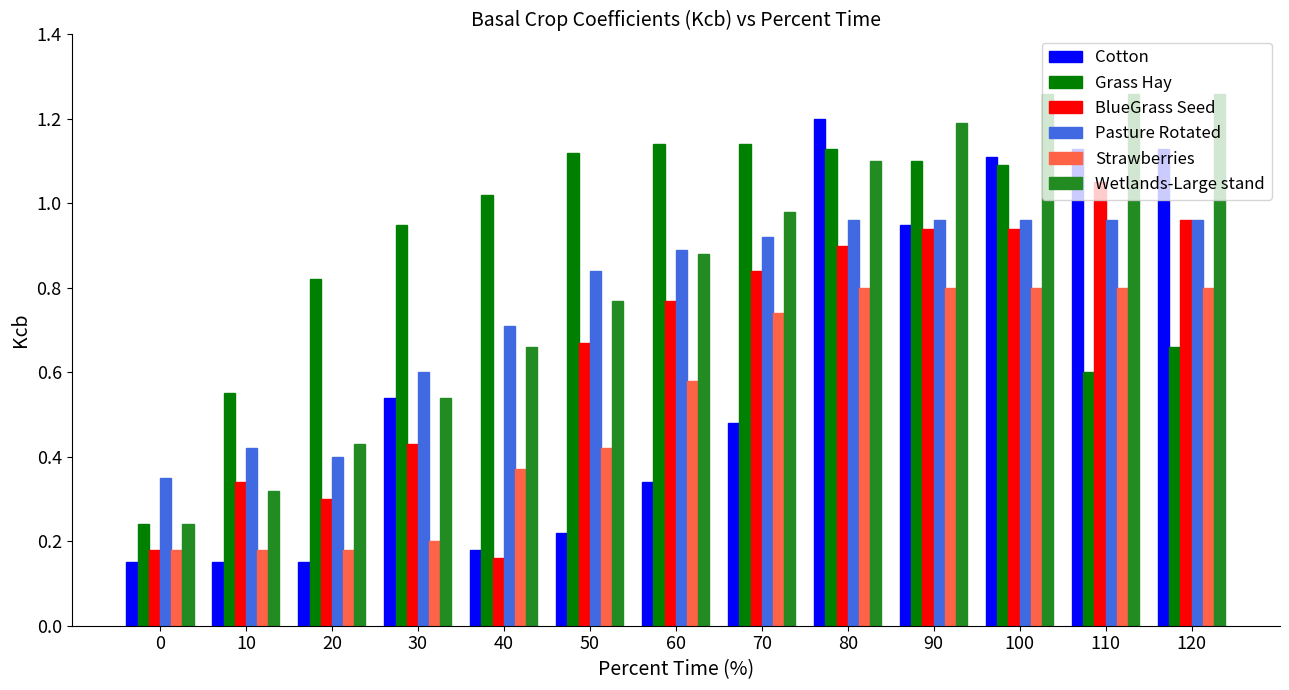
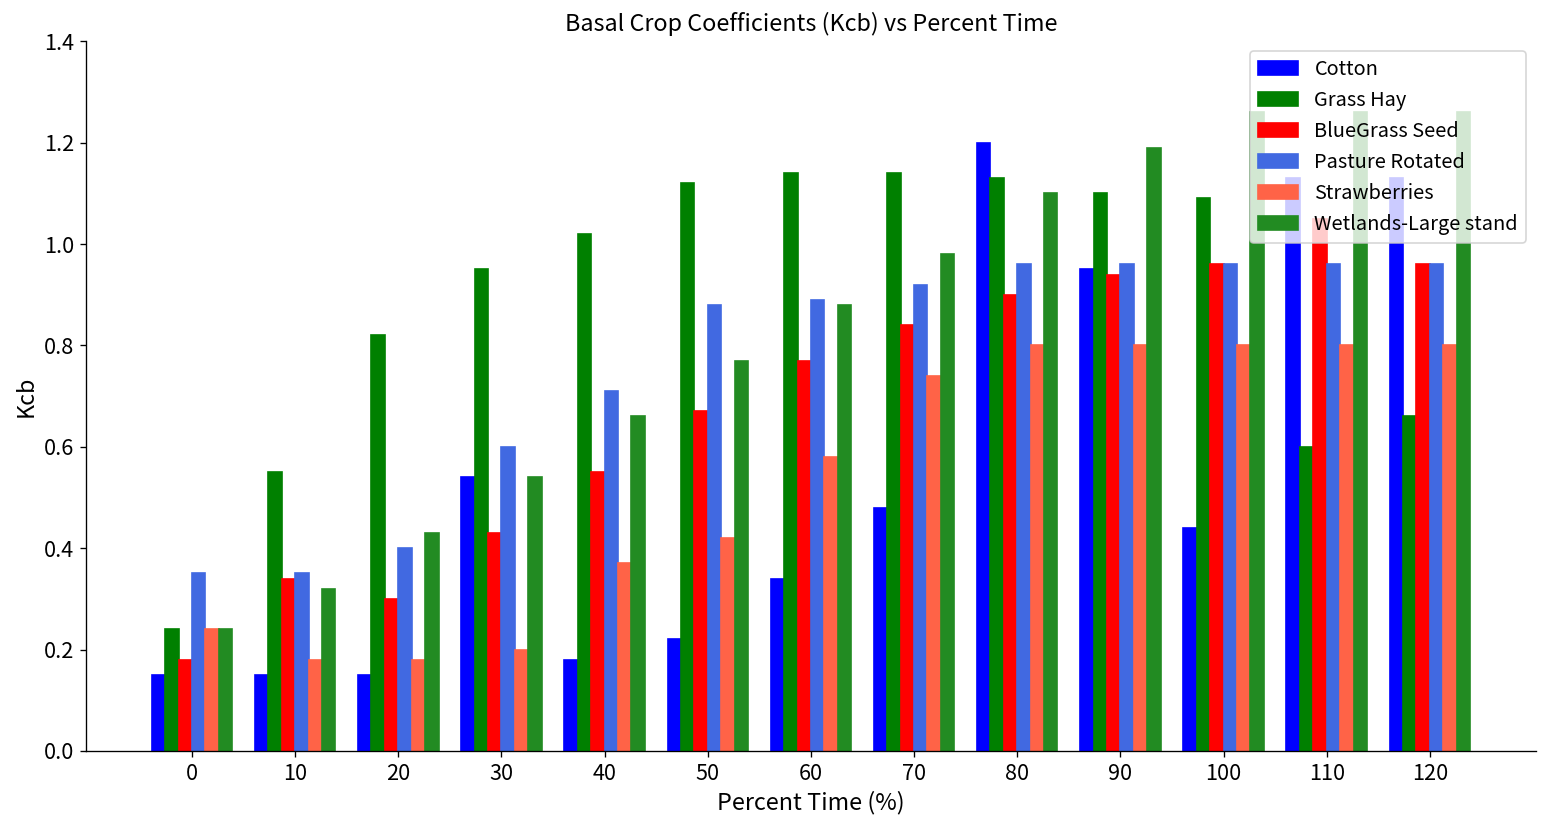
  {
    "Cotton": {
      "0": 0.15,
      "10": 0.15,
      "20": 0.15,
      "30": 0.54,
      "40": 0.18,
      "50": 0.22,
      "60": 0.34,
      "70": 0.48,
      "80": 1.20,
      "90": 0.95,
-     "100": 1.11
+     "100": 0.44
    },
    "BlueGrass Seed": {
      "0": 0.18,
      "10": 0.34,
      "20": 0.30,
      "30": 0.43,
-     "40": 0.16,
+     "40": 0.55,
      "50": 0.67,
      "60": 0.77,
      "70": 0.84,
      "80": 0.90,
      "90": 0.94,
-     "100": 0.94,
+     "100": 0.96,
      "120": 0.96
    },
    "Pasture Rotated": {
      "0": 0.35,
-     "10": 0.42,
+     "10": 0.35,
      "20": 0.40,
      "30": 0.60,
      "40": 0.71,
-     "50": 0.84,
+     "50": 0.88,
      "60": 0.89,
      "70": 0.92,
      "80": 0.96,
      "90": 0.96,
      "100": 0.96,
      "110": 0.96,
      "120": 0.96
    },
    "Strawberries": {
-     "0": 0.18,
+     "0": 0.24,
      "10": 0.18,
      "20": 0.18,
      "30": 0.20,
      "40": 0.37,
      "50": 0.42,
      "60": 0.58,
      "70": 0.74,
      "80": 0.80,
      "90": 0.80,
      "100": 0.80,
      "110": 0.80,
      "120": 0.80
    }
  }
